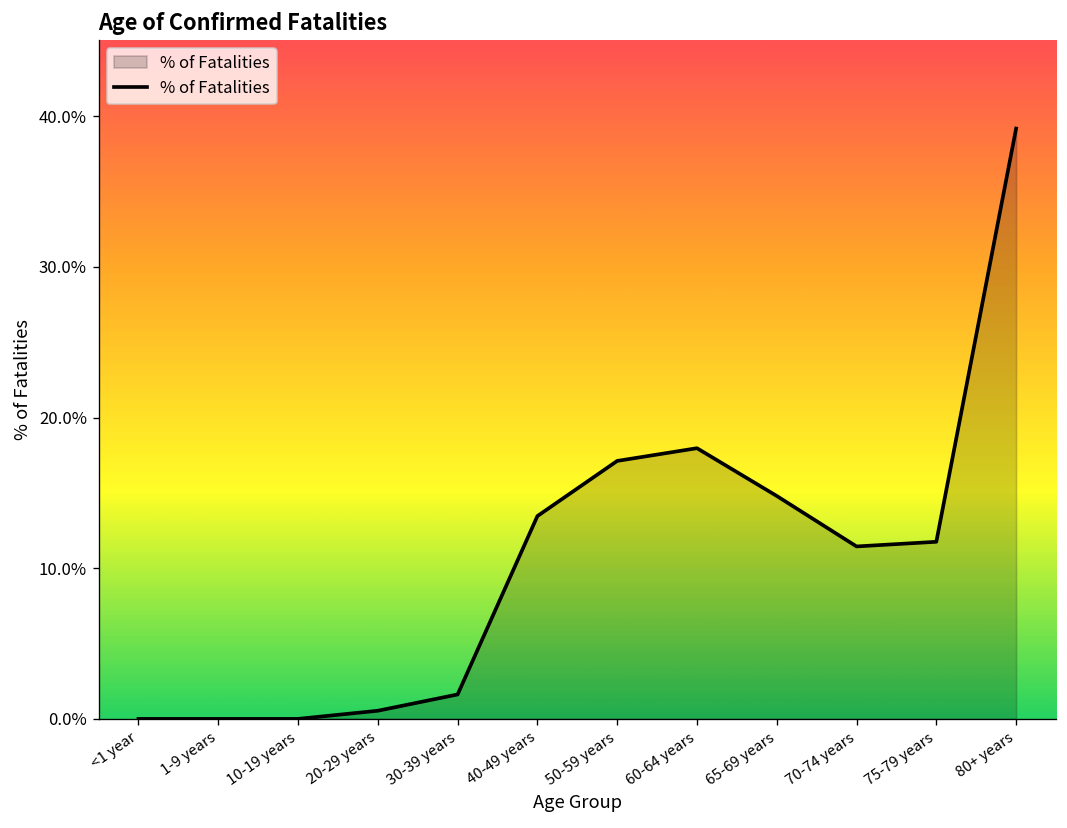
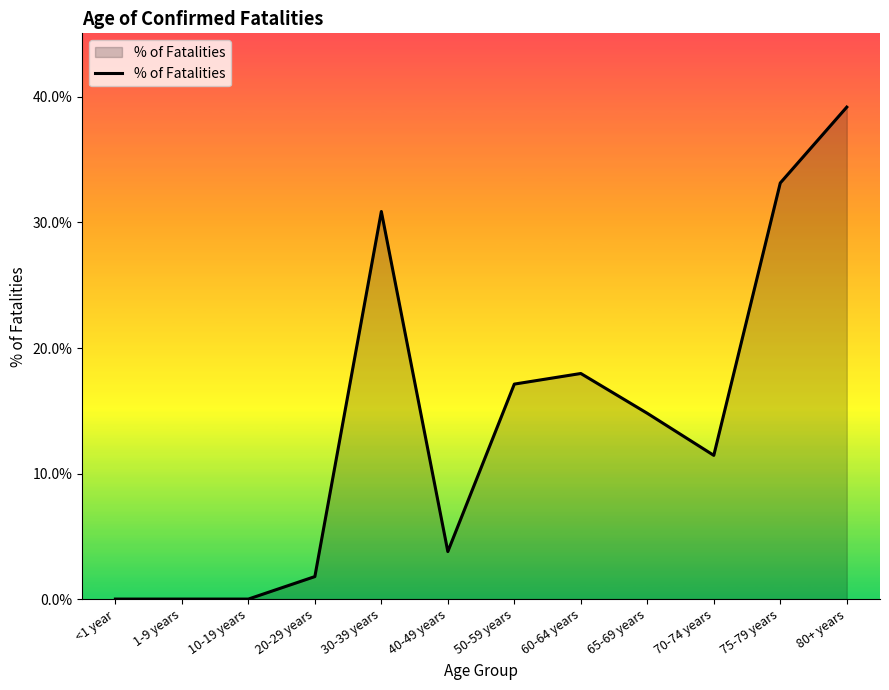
  {
    "<1 year": "0.0%",
    "1-9 years": "0.0%",
    "10-19 years": "0.0%",
-   "20-29 years": "0.5%",
-   "30-39 years": "1.6%",
-   "40-49 years": "13.5%",
+   "20-29 years": "1.8%",
+   "30-39 years": "30.9%",
+   "40-49 years": "3.8%",
    "50-59 years": "17.1%",
    "60-64 years": "18.0%",
    "65-69 years": "14.8%",
    "70-74 years": "11.4%",
-   "75-79 years": "11.8%",
+   "75-79 years": "33.1%",
    "80+ years": "39.2%"
  }
